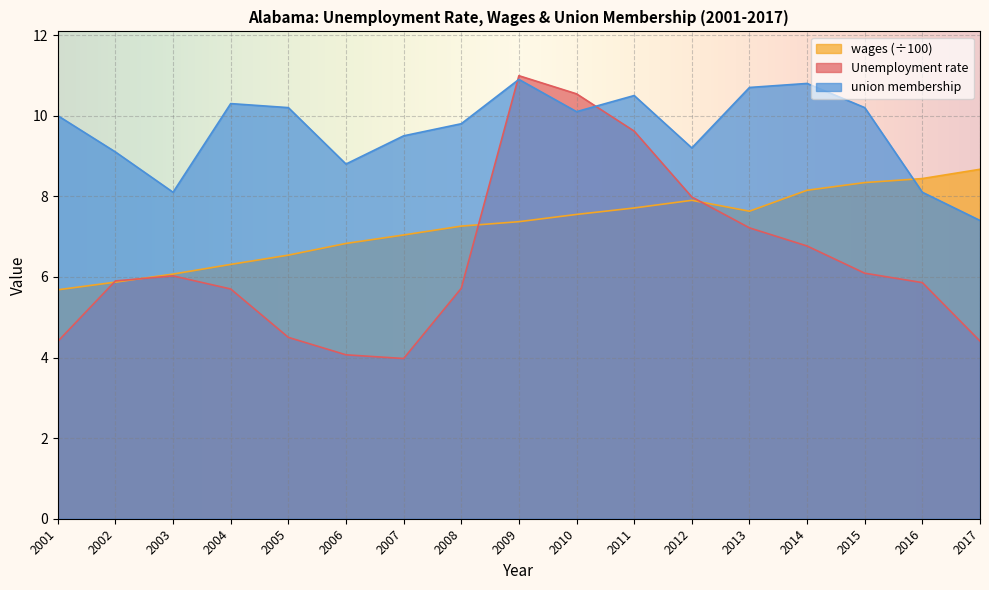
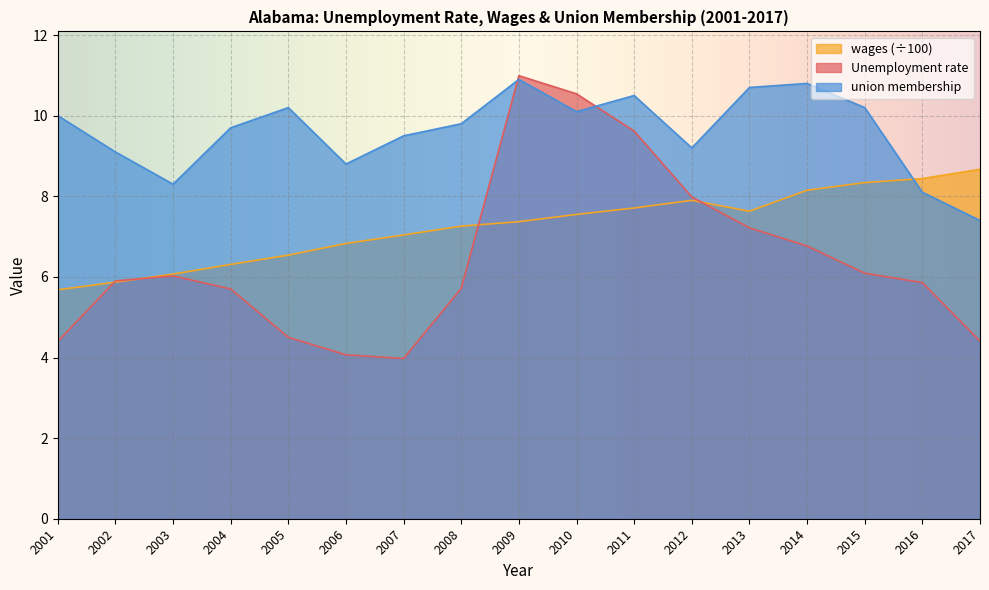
  {
    "wages (÷100)": {
      "2001": 5.7,
      "2004": 6.3,
      "2005": 6.5,
      "2006": 6.8,
      "2007": 7.0,
      "2008": 7.3,
      "2009": 7.4,
      "2010": 7.6,
      "2011": 7.7,
      "2012": 7.9,
      "2013": 7.6,
      "2014": 8.2,
      "2015": 8.3,
      "2016": 8.4,
      "2017": 8.7
    },
    "Unemployment rate": {
      "2001": 4.4,
      "2004": 5.7,
      "2005": 4.5,
      "2006": 4.1,
      "2007": 4.0,
      "2008": 5.7,
      "2009": 11.0,
      "2010": 10.5,
      "2011": 9.6,
      "2012": 8.0,
      "2013": 7.2,
      "2014": 6.8,
      "2015": 6.1,
      "2016": 5.9,
      "2017": 4.4
    },
    "union membership": {
      "2001": 10.0,
      "2002": 9.1,
-     "2003": 8.1,
-     "2004": 10.3,
+     "2003": 8.3,
+     "2004": 9.7,
      "2005": 10.2,
      "2006": 8.8,
      "2007": 9.5,
      "2008": 9.8,
      "2009": 10.9,
      "2010": 10.1,
      "2011": 10.5,
      "2012": 9.2,
      "2013": 10.7,
      "2014": 10.8,
      "2015": 10.2,
      "2016": 8.1,
      "2017": 7.4
    }
  }
